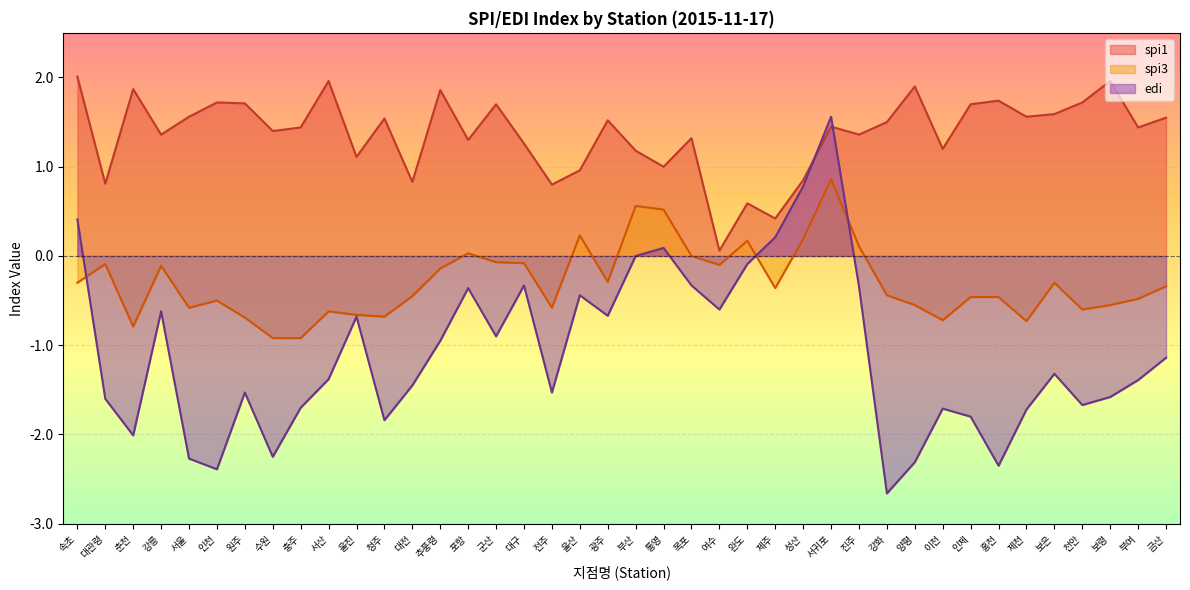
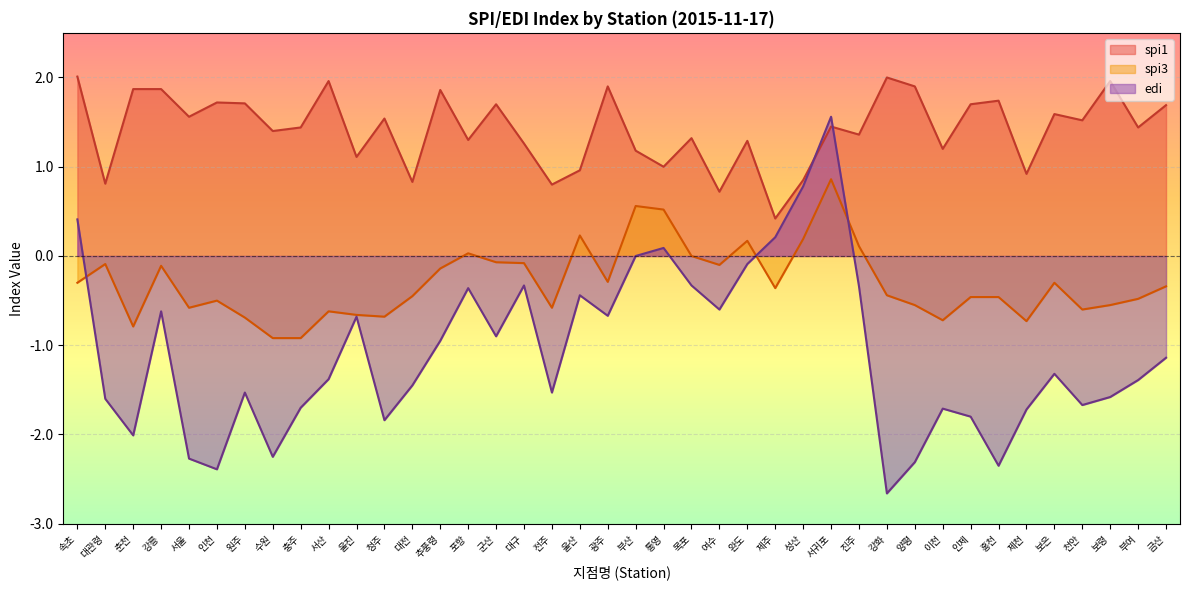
  {
    "spi1": {
      "속초": 2.0,
      "대관령": 0.8,
      "춘천": 1.9,
-     "강릉": 1.4,
+     "강릉": 1.9,
      "서울": 1.6,
      "인천": 1.7,
      "원주": 1.7,
      "수원": 1.4,
      "충주": 1.4,
      "서산": 2.0,
      "울진": 1.1,
      "청주": 1.5,
      "대전": 0.8,
      "추풍령": 1.9,
      "포항": 1.3,
      "군산": 1.7,
      "대구": 1.3,
      "전주": 0.8,
      "울산": 1.0,
-     "광주": 1.5,
+     "광주": 1.9,
      "부산": 1.2,
      "통영": 1.0,
      "목포": 1.3,
-     "여수": 0.1,
-     "완도": 0.6,
+     "여수": 0.7,
+     "완도": 1.3,
      "제주": 0.4,
      "성산": 0.9,
      "서귀포": 1.5,
      "진주": 1.4,
-     "강화": 1.5,
+     "강화": 2.0,
      "양평": 1.9,
      "이천": 1.2,
      "인제": 1.7,
      "홍천": 1.7,
-     "제천": 1.6,
+     "제천": 0.9,
      "보은": 1.6,
-     "천안": 1.7,
+     "천안": 1.5,
      "부여": 1.4,
-     "금산": 1.6
+     "금산": 1.7
    }
  }
